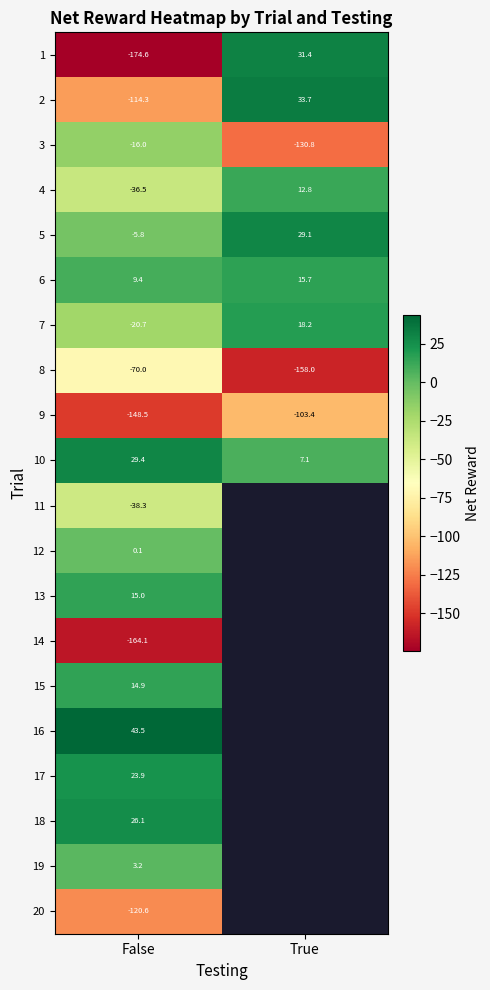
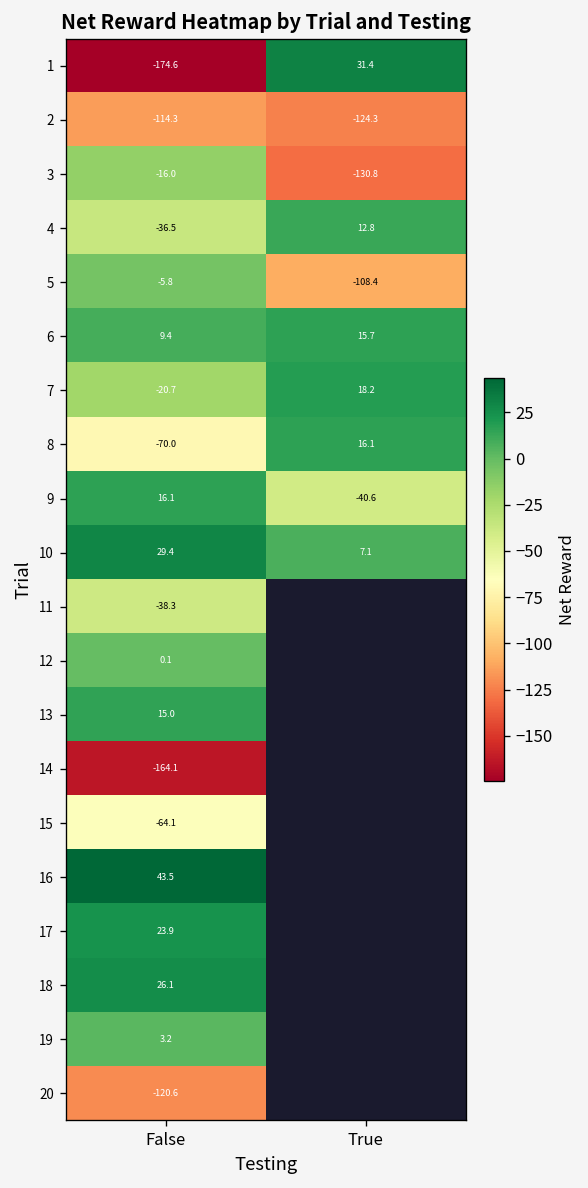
  {
    "1": {
      "False": -174.6,
      "True": 31.4
    },
    "2": {
      "False": -114.3,
-     "True": 33.7
+     "True": -124.3
    },
    "3": {
      "False": -16.0,
      "True": -130.8
    },
    "4": {
      "False": -36.5,
      "True": 12.8
    },
    "5": {
      "False": -5.8,
-     "True": 29.1
+     "True": -108.4
    },
    "6": {
      "False": 9.4,
      "True": 15.7
    },
    "7": {
      "False": -20.7,
      "True": 18.2
    },
    "8": {
      "False": -70.0,
-     "True": -158.0
+     "True": 16.1
    },
    "9": {
-     "False": -148.5,
-     "True": -103.4
+     "False": 16.1,
+     "True": -40.6
    },
    "10": {
      "False": 29.4,
      "True": 7.1
    },
    "11": {
      "False": -38.3
    },
    "12": {
      "False": 0.1
    },
    "13": {
      "False": 15.0
    },
    "14": {
      "False": -164.1
    },
    "15": {
-     "False": 14.9
+     "False": -64.1
    },
    "16": {
      "False": 43.5
    },
    "17": {
      "False": 23.9
    },
    "18": {
      "False": 26.1
    },
    "19": {
      "False": 3.2
    },
    "20": {
      "False": -120.6
    }
  }
